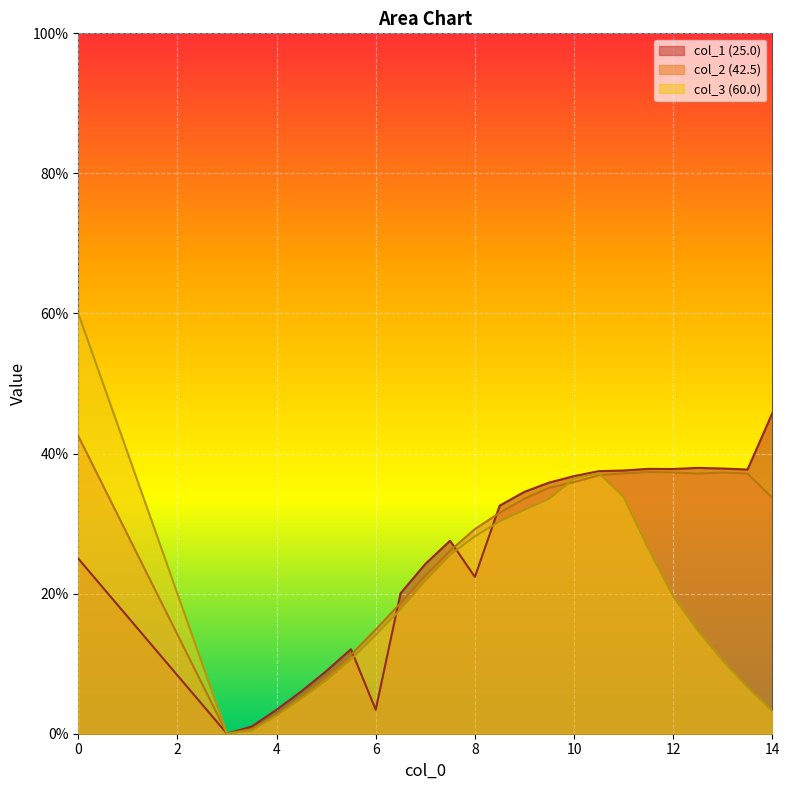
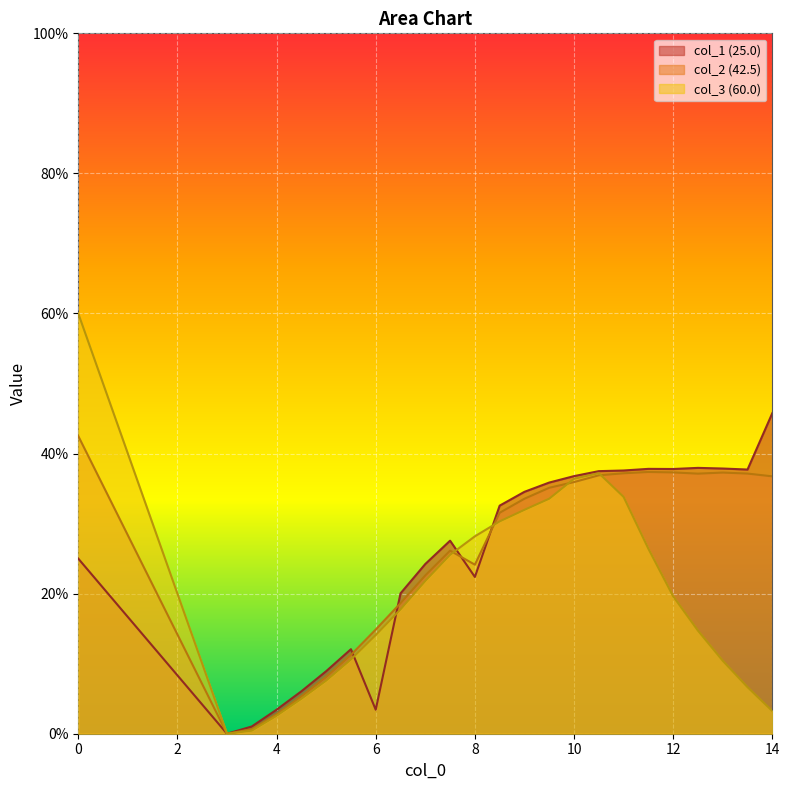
  {
    "col_1 (25.0)": {
      "0": "25%",
      "4": "3%",
      "6": "3%",
      "8": "22%",
      "10": "37%",
      "12": "38%",
      "14": "46%"
    },
    "col_2 (42.5)": {
      "0": "43%",
      "6": "15%",
-     "8": "29%",
+     "8": "24%",
      "10": "36%",
      "12": "37%",
-     "14": "34%"
+     "14": "37%"
    },
    "col_3 (60.0)": {
      "0": "60%",
      "6": "14%",
      "8": "28%",
      "10": "36%",
      "12": "20%",
      "14": "3%"
    }
  }
